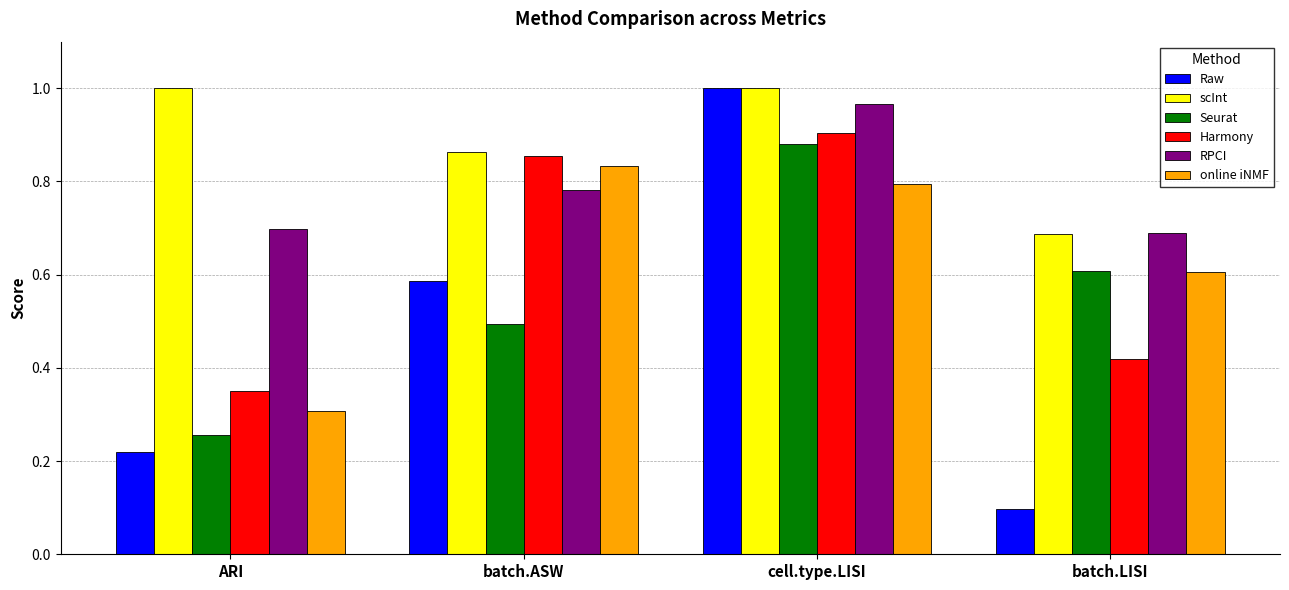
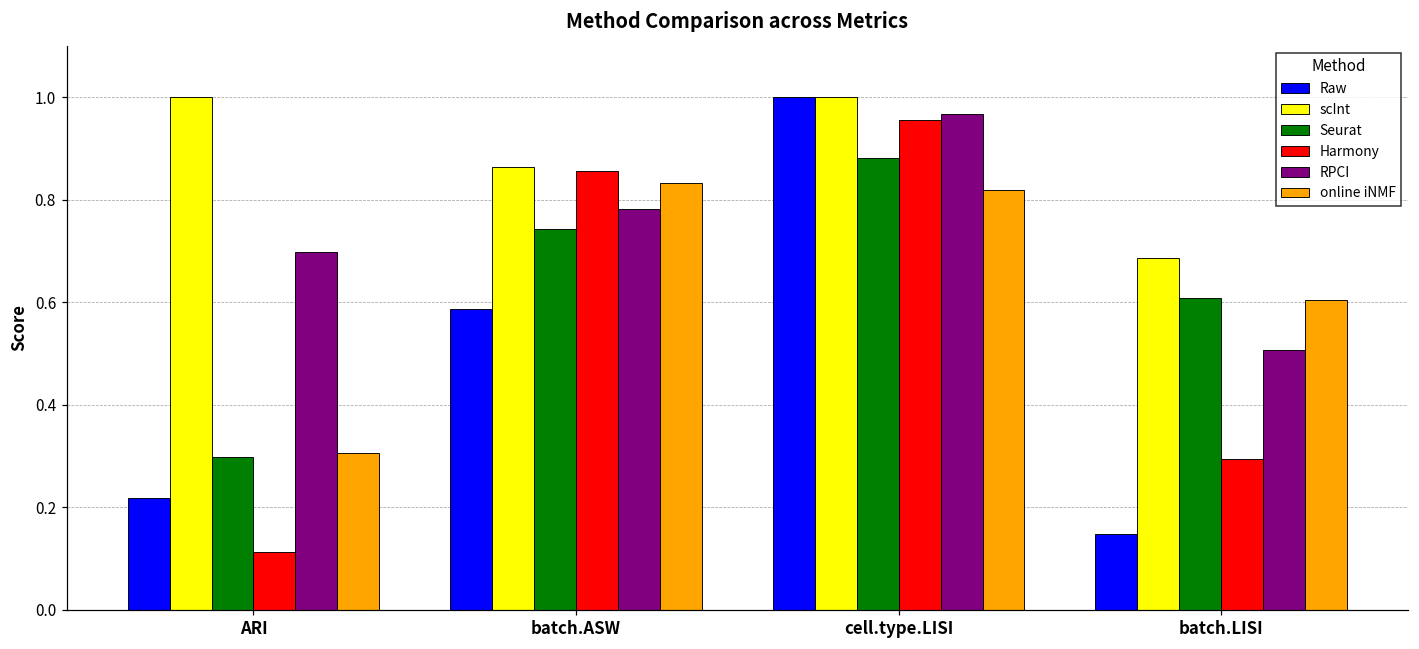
  {
    "Raw": {
      "ARI": 0.22,
      "batch.ASW": 0.59,
      "cell.type.LISI": 1.00,
-     "batch.LISI": 0.10
+     "batch.LISI": 0.15
    },
    "scInt": {
      "ARI": 1.00,
      "batch.ASW": 0.86,
      "cell.type.LISI": 1.00,
      "batch.LISI": 0.69
    },
    "Seurat": {
-     "ARI": 0.26,
-     "batch.ASW": 0.49,
+     "ARI": 0.30,
+     "batch.ASW": 0.74,
      "cell.type.LISI": 0.88,
      "batch.LISI": 0.61
    },
    "Harmony": {
-     "ARI": 0.35,
+     "ARI": 0.11,
      "batch.ASW": 0.86,
-     "cell.type.LISI": 0.90,
-     "batch.LISI": 0.42
+     "cell.type.LISI": 0.96,
+     "batch.LISI": 0.29
    },
    "RPCI": {
      "ARI": 0.70,
      "batch.ASW": 0.78,
      "cell.type.LISI": 0.97,
-     "batch.LISI": 0.69
+     "batch.LISI": 0.51
    },
    "online iNMF": {
      "ARI": 0.31,
      "batch.ASW": 0.83,
-     "cell.type.LISI": 0.79,
+     "cell.type.LISI": 0.82,
      "batch.LISI": 0.60
    }
  }
